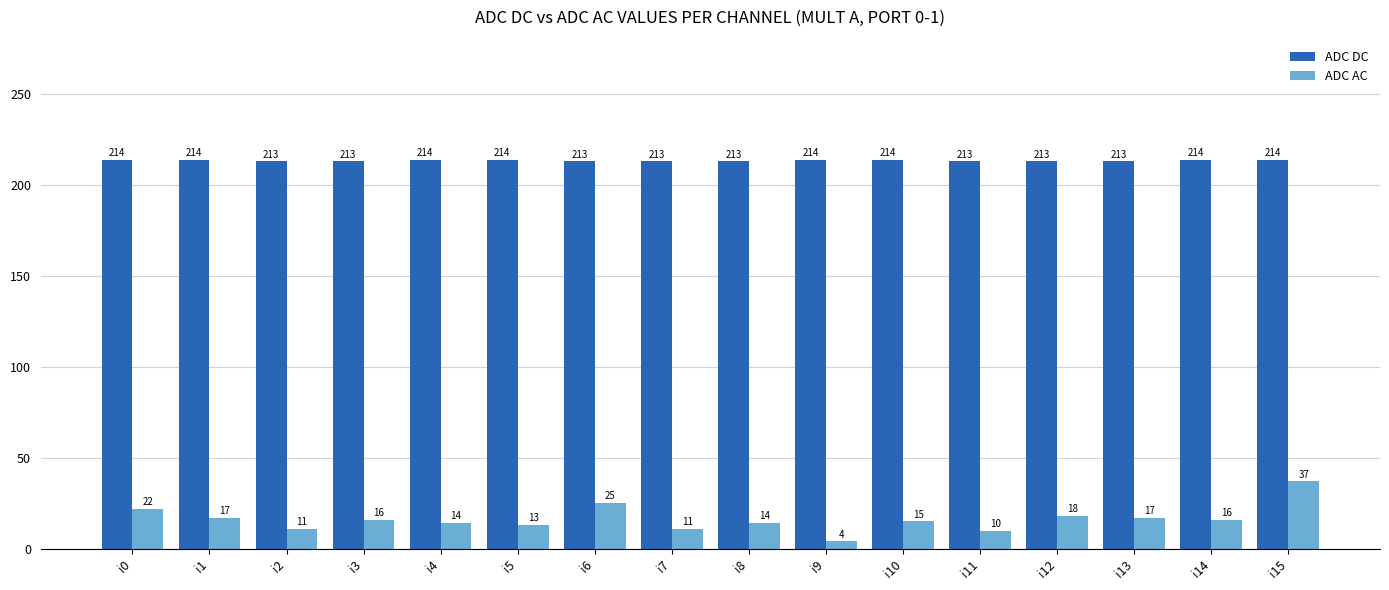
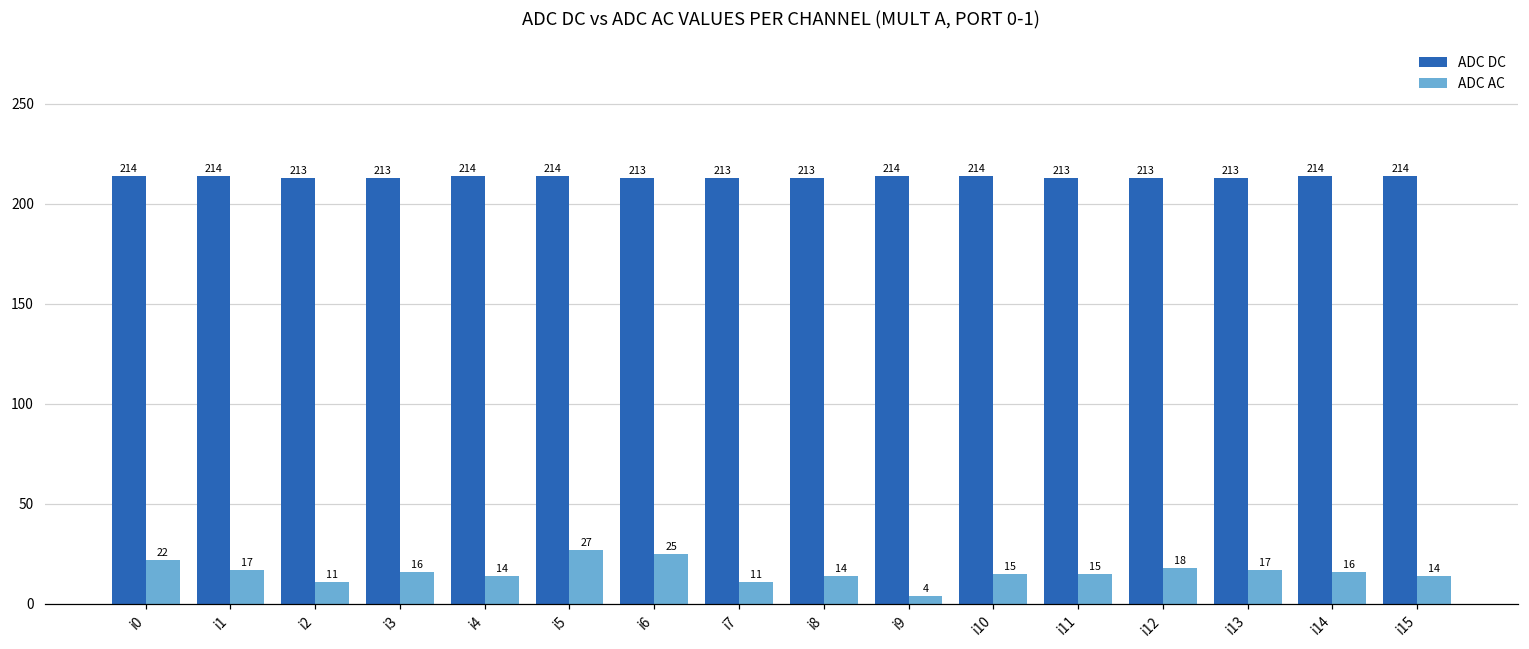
  {
    "ADC DC": {
      "i0": 214,
      "i1": 214,
      "i2": 213,
      "i3": 213,
      "i4": 214,
      "i5": 214,
      "i6": 213,
      "i7": 213,
      "i8": 213,
      "i9": 214,
      "i10": 214,
      "i11": 213,
      "i12": 213,
      "i13": 213,
      "i14": 214,
      "i15": 214
    },
    "ADC AC": {
      "i0": 22,
      "i1": 17,
      "i2": 11,
      "i3": 16,
      "i4": 14,
-     "i5": 13,
+     "i5": 27,
      "i6": 25,
      "i7": 11,
      "i8": 14,
      "i9": 4,
      "i10": 15,
-     "i11": 10,
+     "i11": 15,
      "i12": 18,
      "i13": 17,
      "i14": 16,
-     "i15": 37
+     "i15": 14
    }
  }
